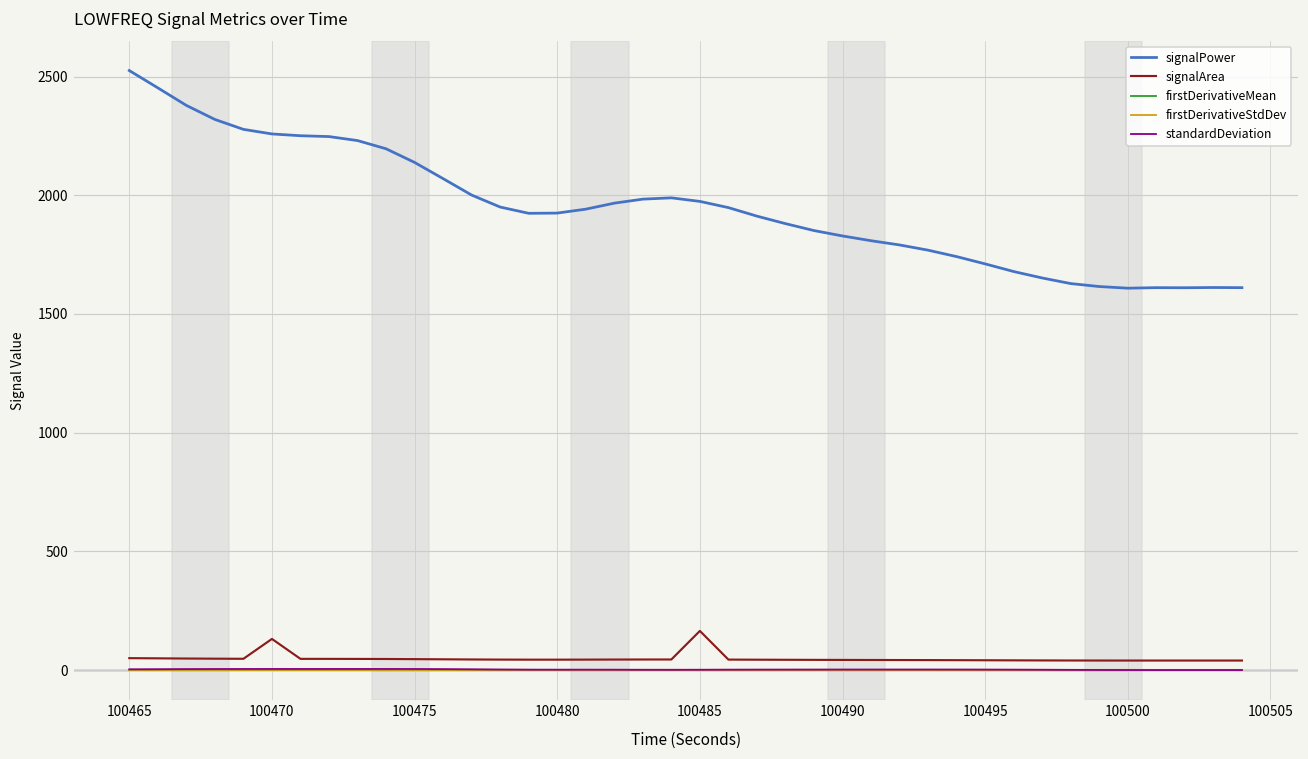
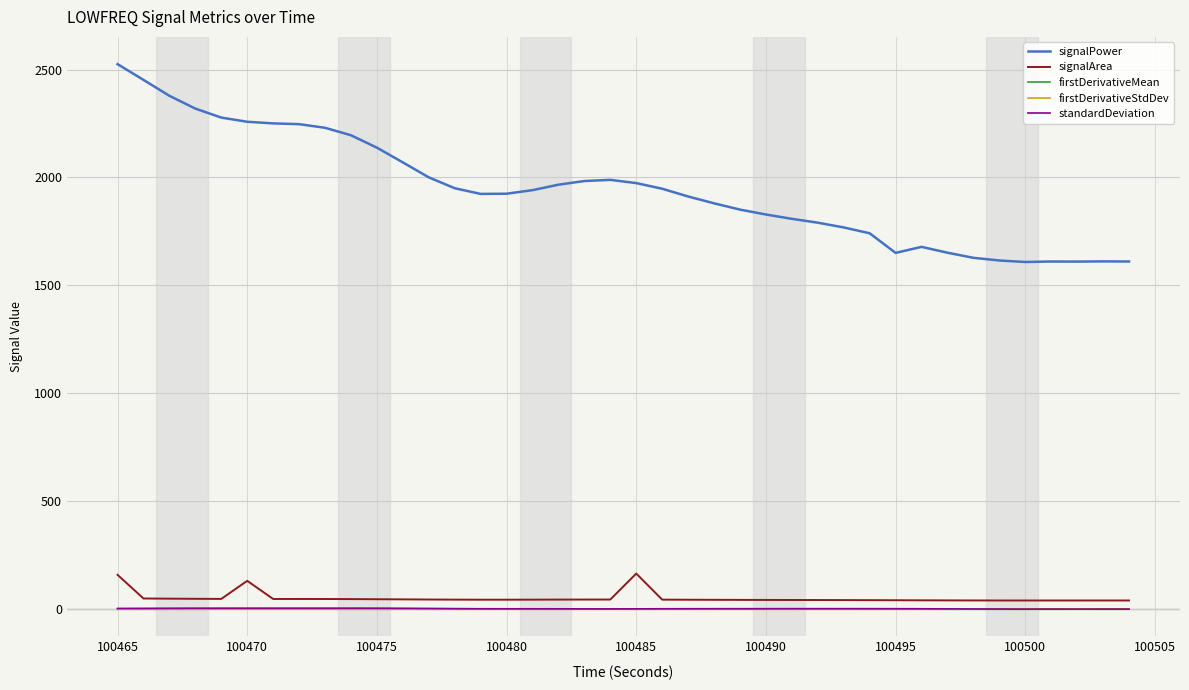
  {
    "signalPower": {
      "100465": 2530,
      "100470": 2260,
      "100475": 2140,
      "100480": 1920,
      "100485": 1970,
      "100490": 1830,
-     "100495": 1710,
+     "100495": 1650,
      "100500": 1610
    },
    "signalArea": {
-     "100465": 50,
+     "100465": 160,
      "100470": 130,
      "100475": 50,
      "100480": 40,
      "100485": 160,
      "100490": 40,
      "100495": 40,
      "100500": 40
    }
  }
